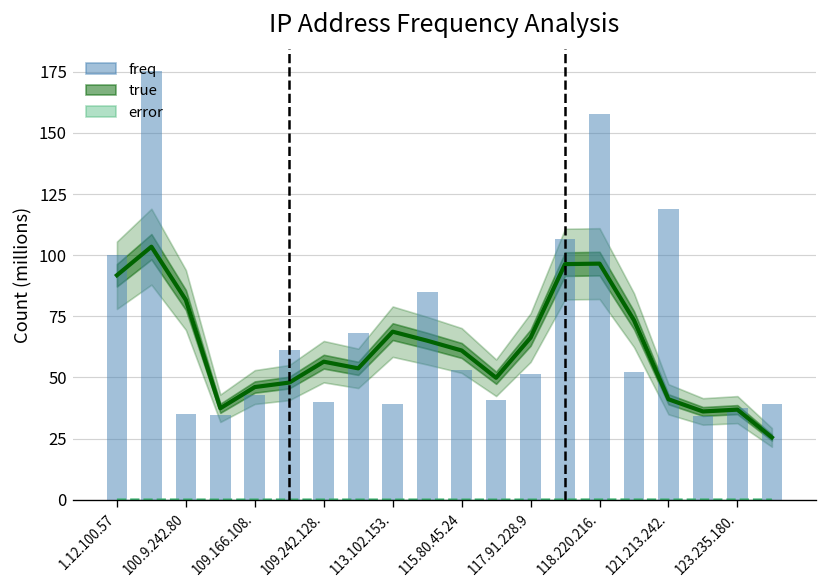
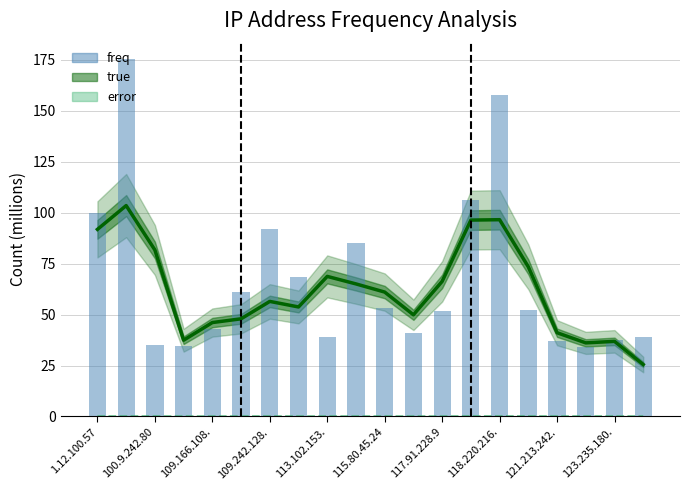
  {
    "freq": {
      "1.12.100.57": 100,
      "100.9.242.80": 35,
      "109.166.108.": 43,
-     "109.242.128.": 40,
+     "109.242.128.": 92,
      "113.102.153.": 39,
      "115.80.45.24": 53,
      "117.91.228.9": 52,
      "118.220.216.": 158,
-     "121.213.242.": 119,
+     "121.213.242.": 37,
      "123.235.180.": 37
    },
    "error": {
      "1.12.100.57": 0,
      "100.9.242.80": 0,
      "109.166.108.": 0,
      "109.242.128.": 0,
      "113.102.153.": 0,
      "115.80.45.24": 0,
      "117.91.228.9": 0,
      "118.220.216.": 0,
      "121.213.242.": 0,
      "123.235.180.": 0
    }
  }
